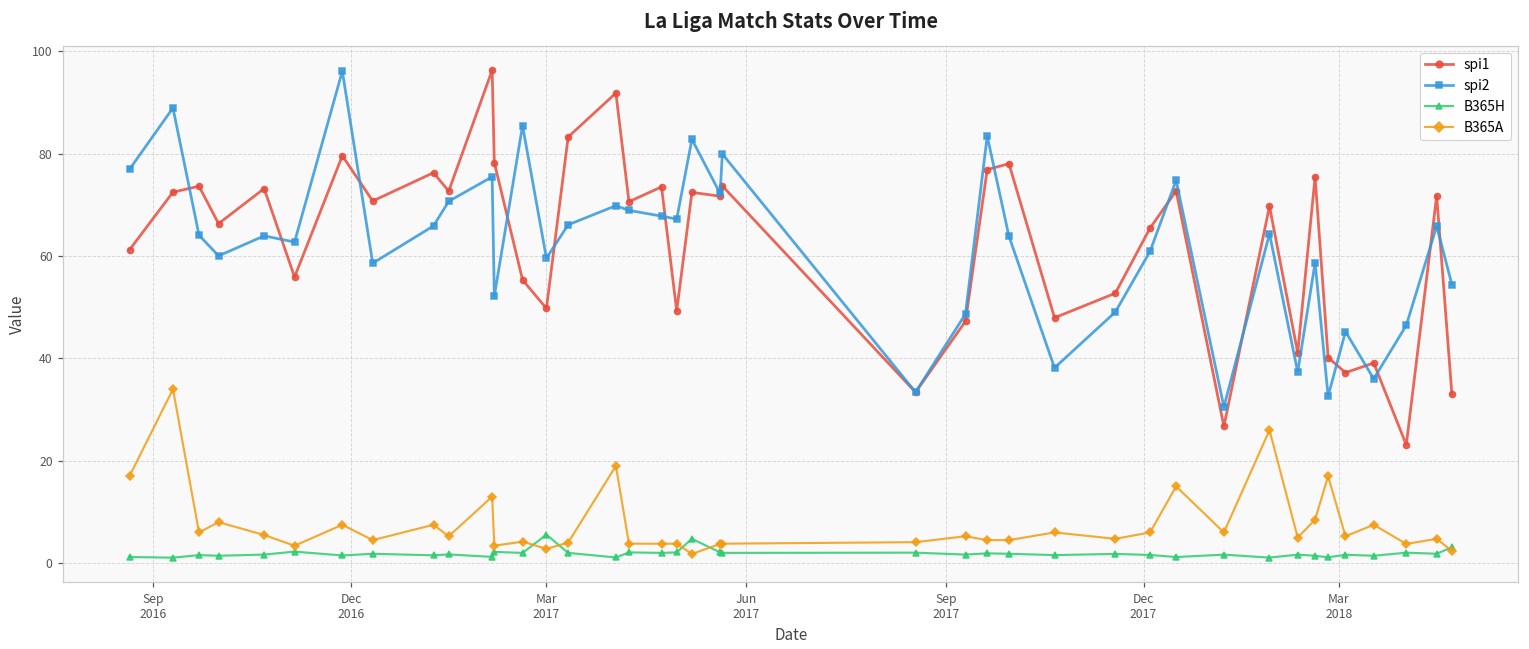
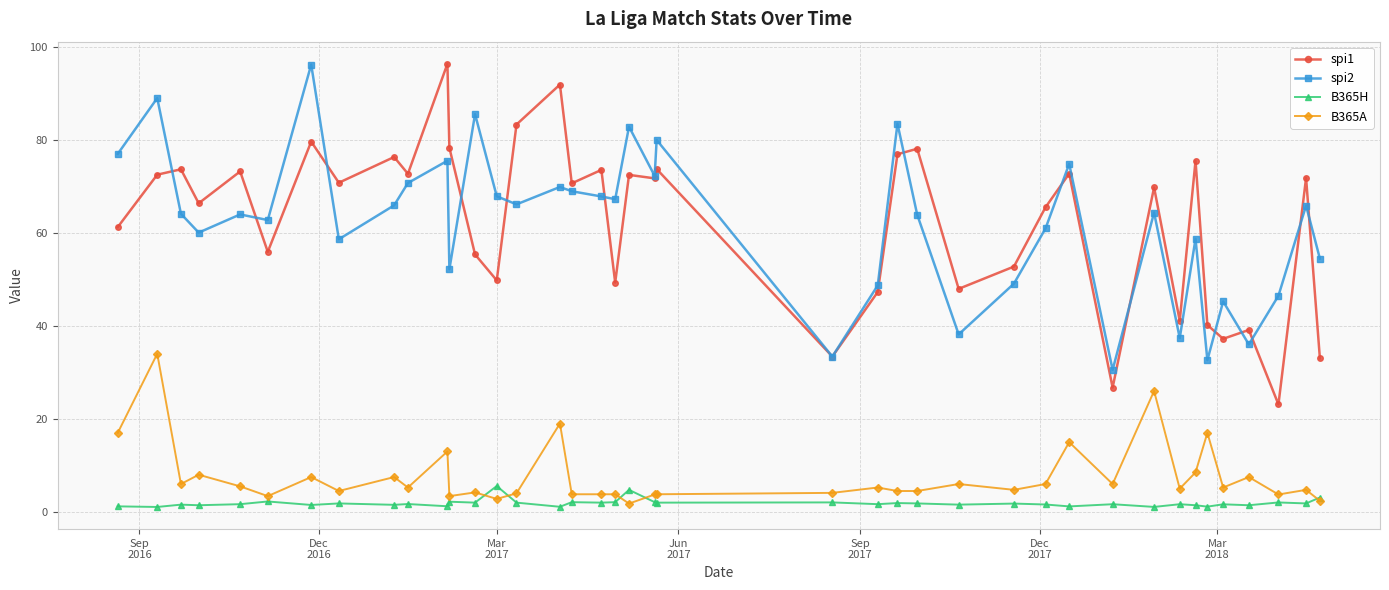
  {
    "spi1": {
      "Mar 2017": 50
    },
    "spi2": {
-     "Mar 2017": 60
+     "Mar 2017": 68
    },
    "B365H": {
      "Mar 2017": 6
    },
    "B365A": {
      "Mar 2017": 3
    }
  }
